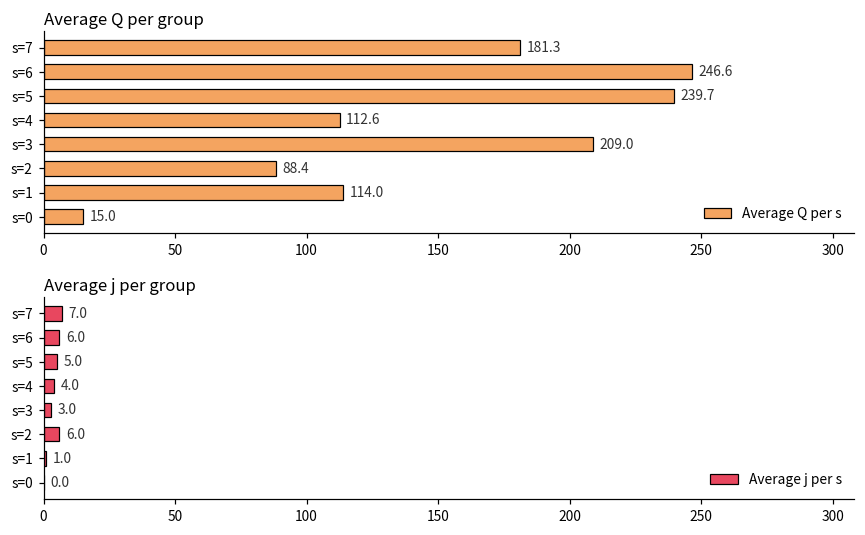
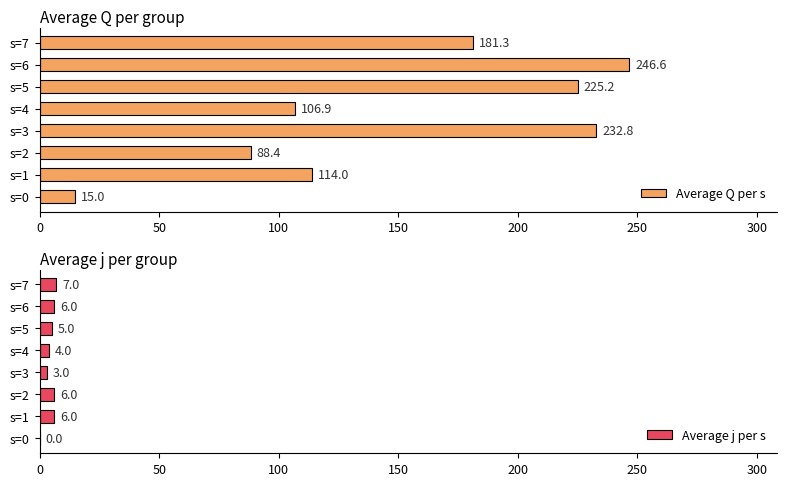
  {
    "Average Q per group": {
      "s=7": 181.3,
      "s=6": 246.6,
-     "s=5": 239.7,
-     "s=4": 112.6,
-     "s=3": 209.0,
+     "s=5": 225.2,
+     "s=4": 106.9,
+     "s=3": 232.8,
      "s=2": 88.4,
      "s=1": 114.0,
      "s=0": 15.0
    },
    "Average j per group": {
      "s=7": 7.0,
      "s=6": 6.0,
      "s=5": 5.0,
      "s=4": 4.0,
      "s=3": 3.0,
      "s=2": 6.0,
-     "s=1": 1.0,
+     "s=1": 6.0,
      "s=0": 0.0
    }
  }
